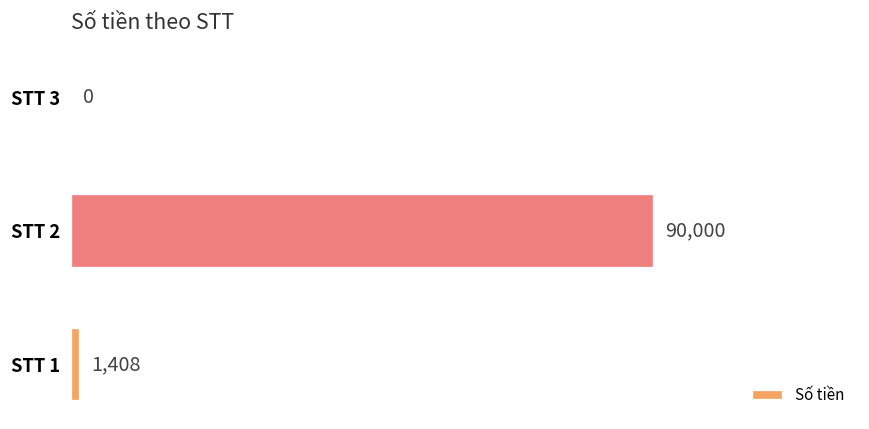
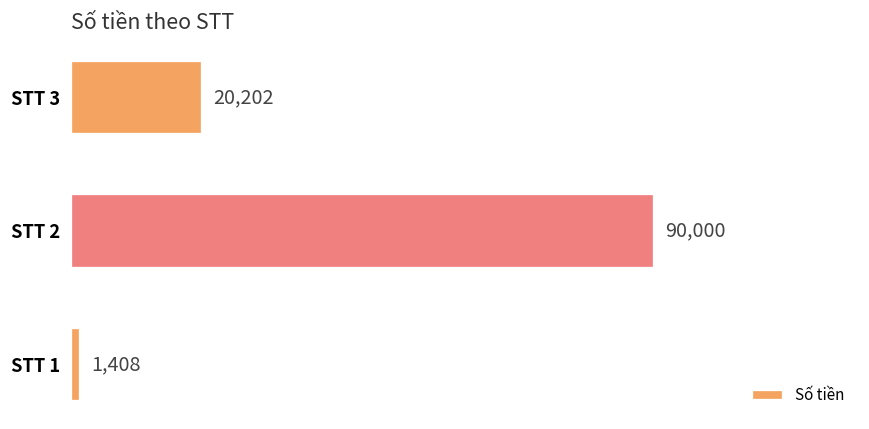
  {
-   "STT 3": "0",
+   "STT 3": "20,202",
    "STT 2": "90,000",
    "STT 1": "1,408"
  }
